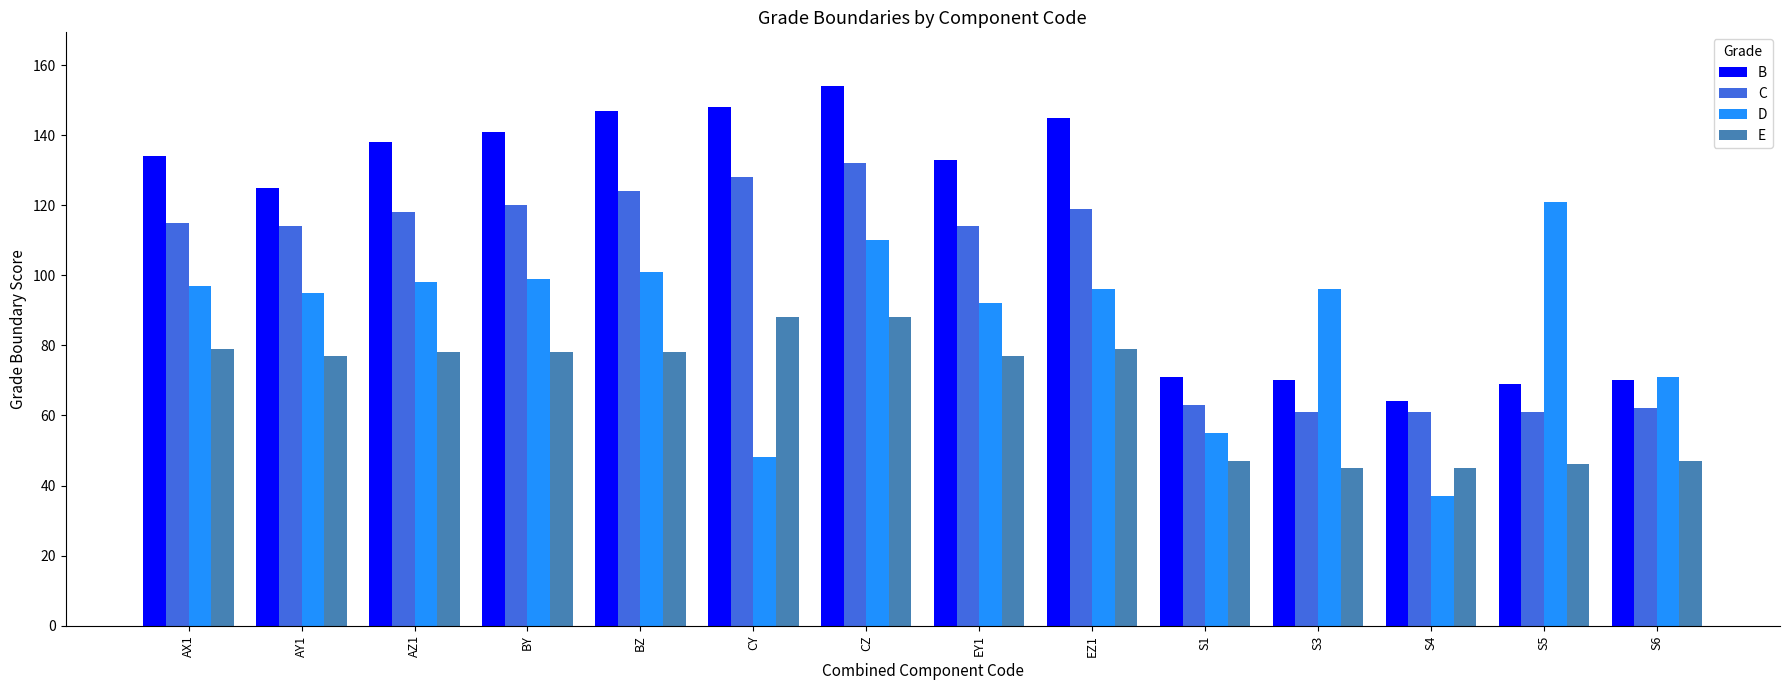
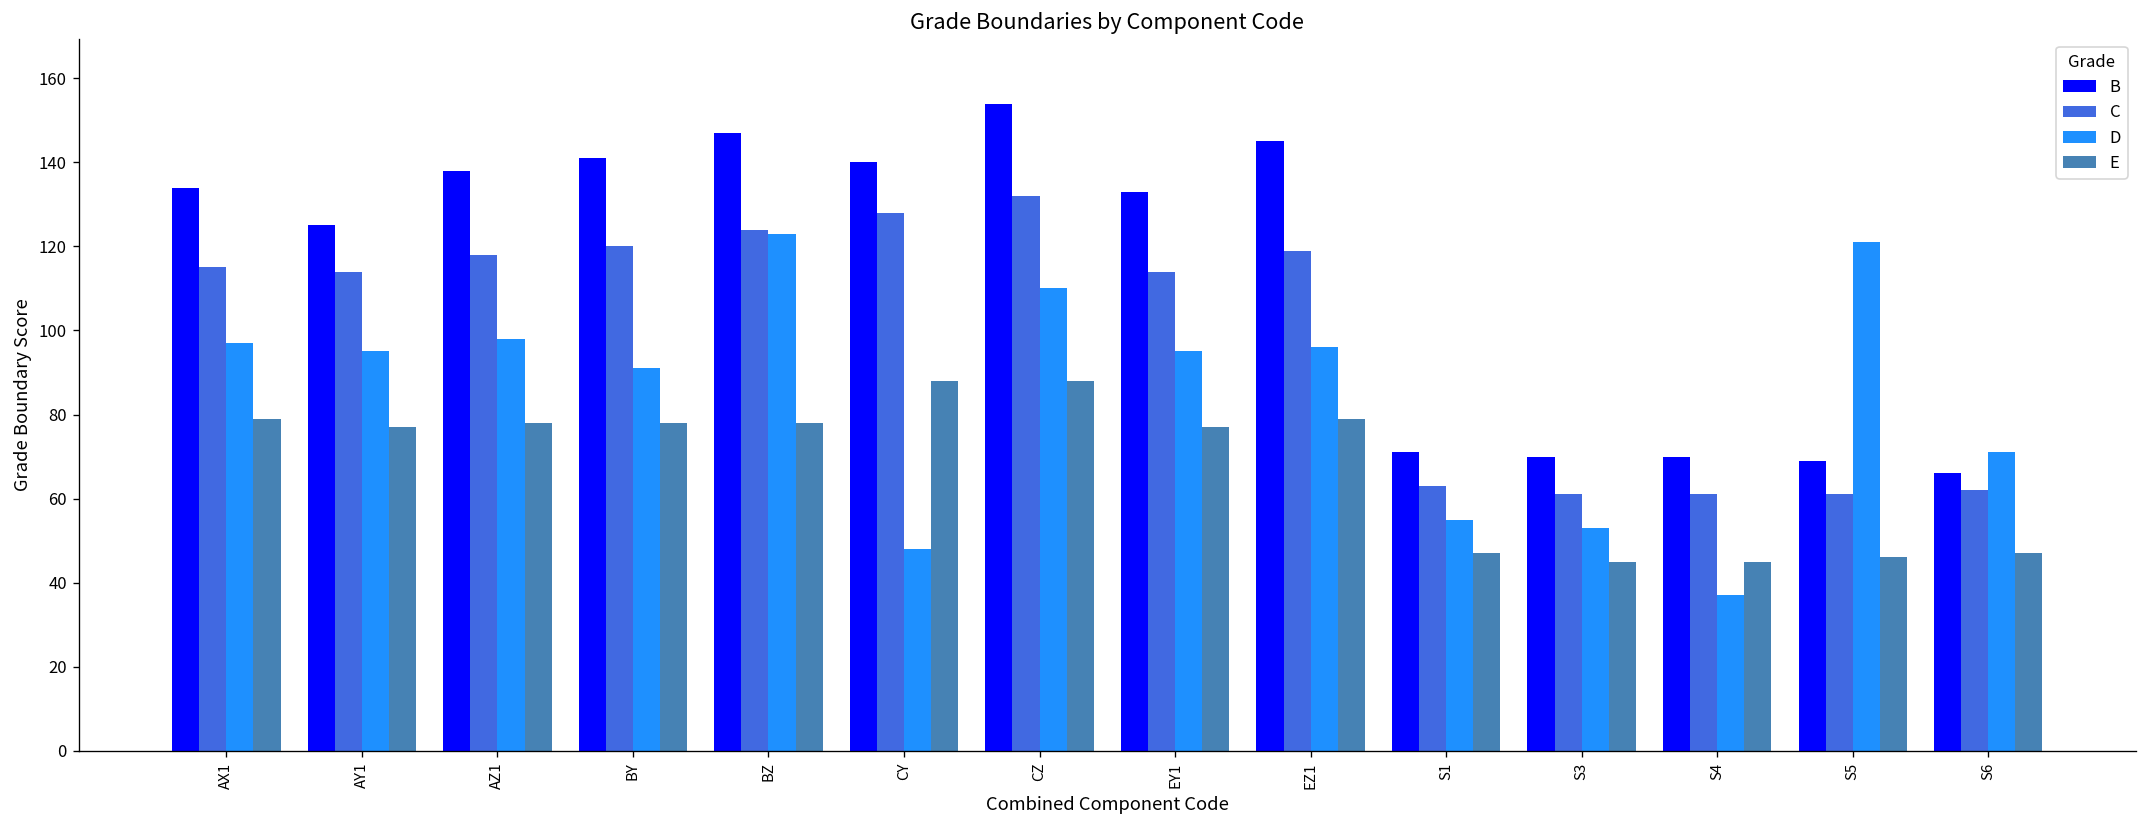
  {
    "B": {
      "AX1": 134,
      "AY1": 125,
      "AZ1": 138,
      "BY": 141,
      "BZ": 147,
-     "CY": 148,
+     "CY": 140,
      "CZ": 154,
      "EY1": 133,
      "EZ1": 145,
      "S1": 71,
      "S3": 70,
-     "S4": 64,
+     "S4": 70,
      "S5": 69,
-     "S6": 70
+     "S6": 66
    },
    "D": {
      "AX1": 97,
      "AY1": 95,
      "AZ1": 98,
-     "BY": 99,
-     "BZ": 101,
+     "BY": 91,
+     "BZ": 123,
      "CY": 48,
      "CZ": 110,
-     "EY1": 92,
+     "EY1": 95,
      "EZ1": 96,
      "S1": 55,
-     "S3": 96,
+     "S3": 53,
      "S4": 37,
      "S5": 121,
      "S6": 71
    }
  }
